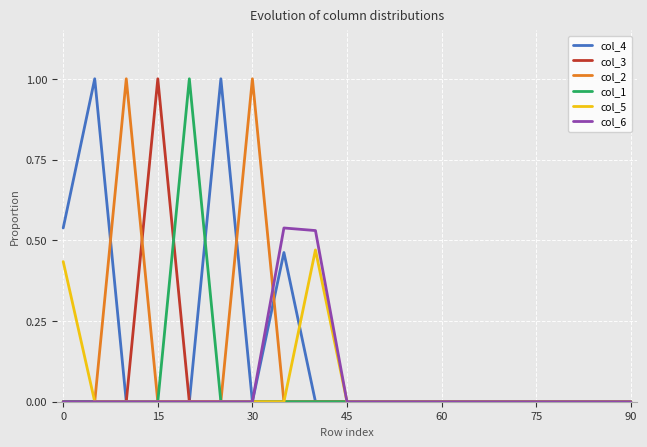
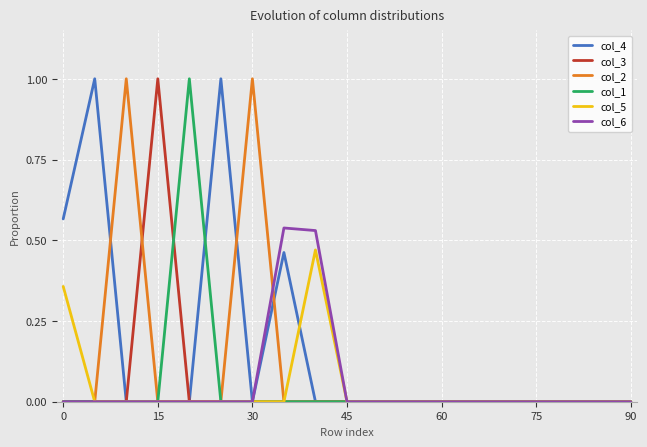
  {
    "col_4": {
-     "0": 0.54
+     "0": 0.57
    },
    "col_3": {
      "15": 1.00
    },
    "col_2": {
      "30": 1.00
    },
    "col_5": {
-     "0": 0.43
+     "0": 0.36
    }
  }
